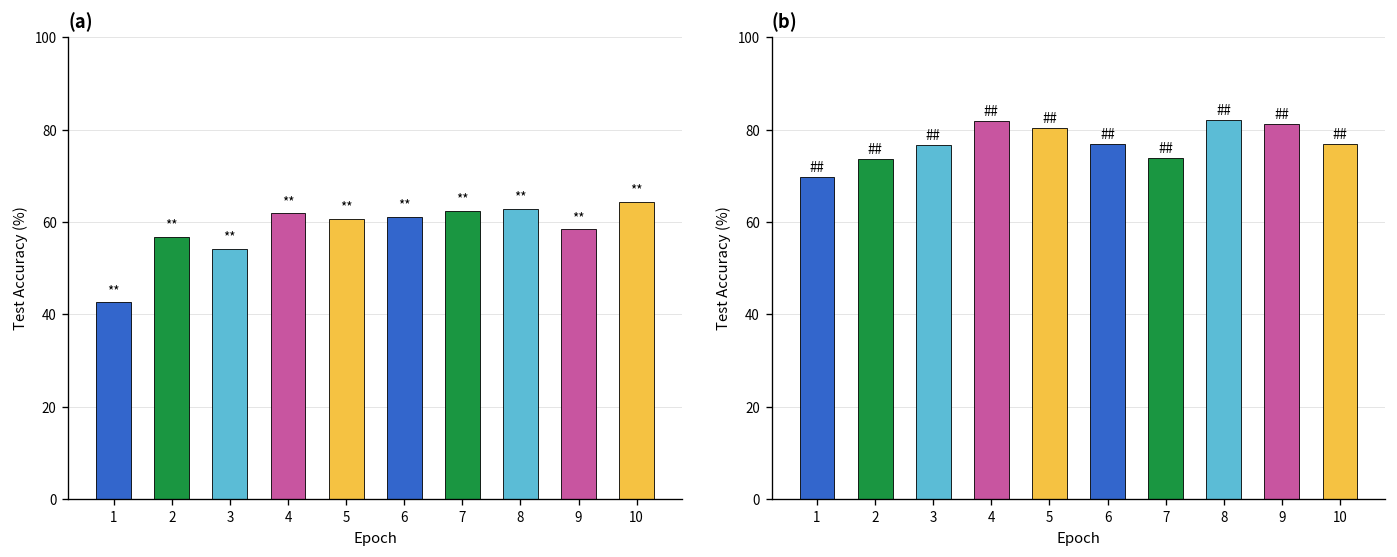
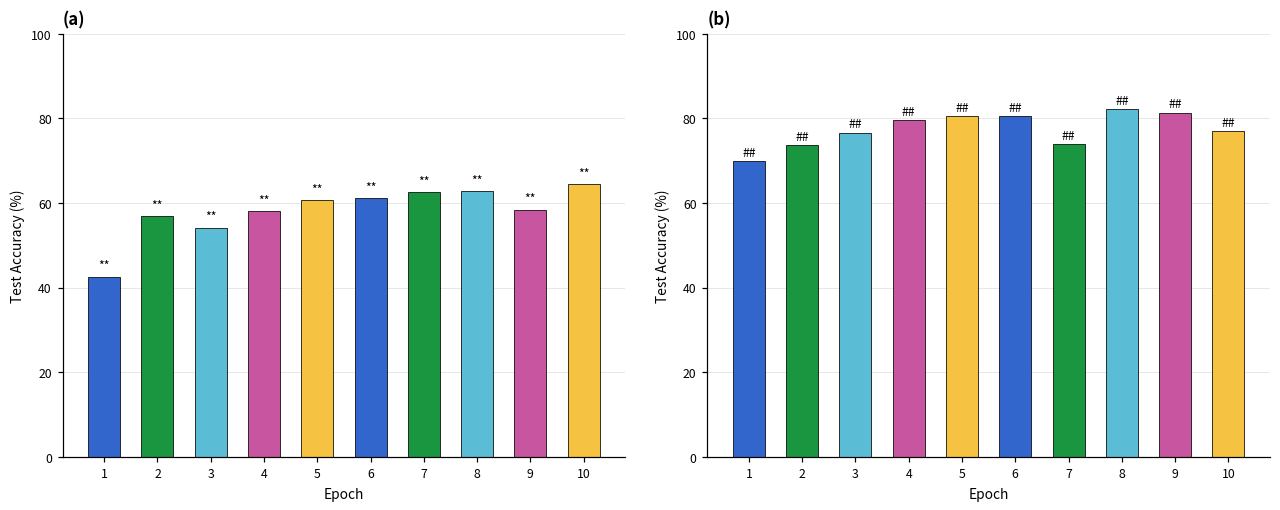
  {
    "(a)": {
      "1": 43,
      "2": 57,
      "3": 54,
-     "4": 62,
+     "4": 58,
      "5": 61,
      "6": 61,
      "7": 62,
      "8": 63,
      "9": 58,
      "10": 64
    },
    "(b)": {
      "1": 70,
      "2": 74,
      "3": 77,
-     "4": 82,
+     "4": 80,
      "5": 80,
-     "6": 77,
+     "6": 80,
      "7": 74,
      "8": 82,
      "9": 81,
      "10": 77
    }
  }
